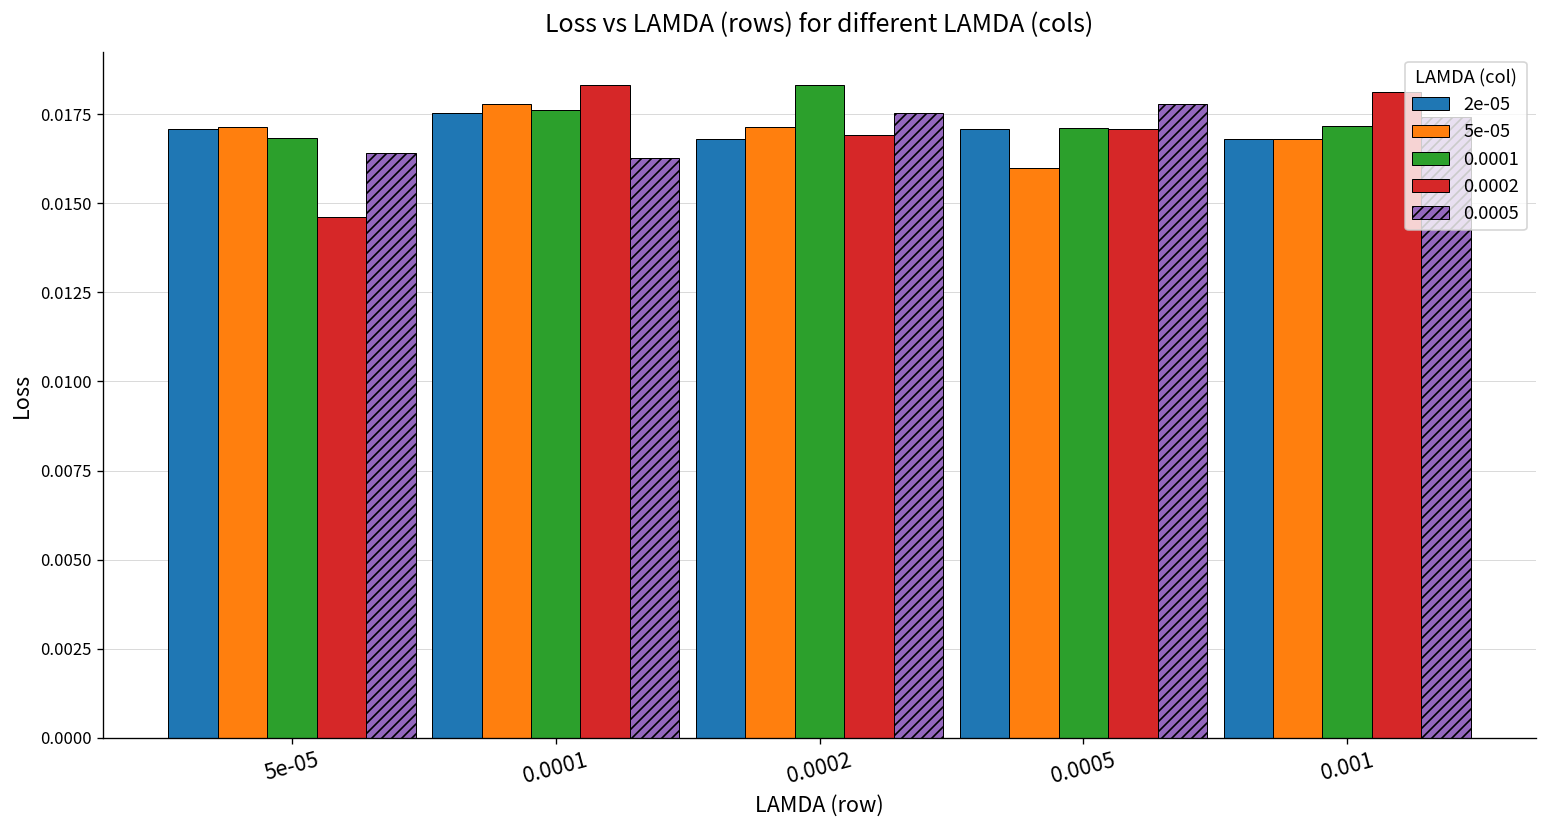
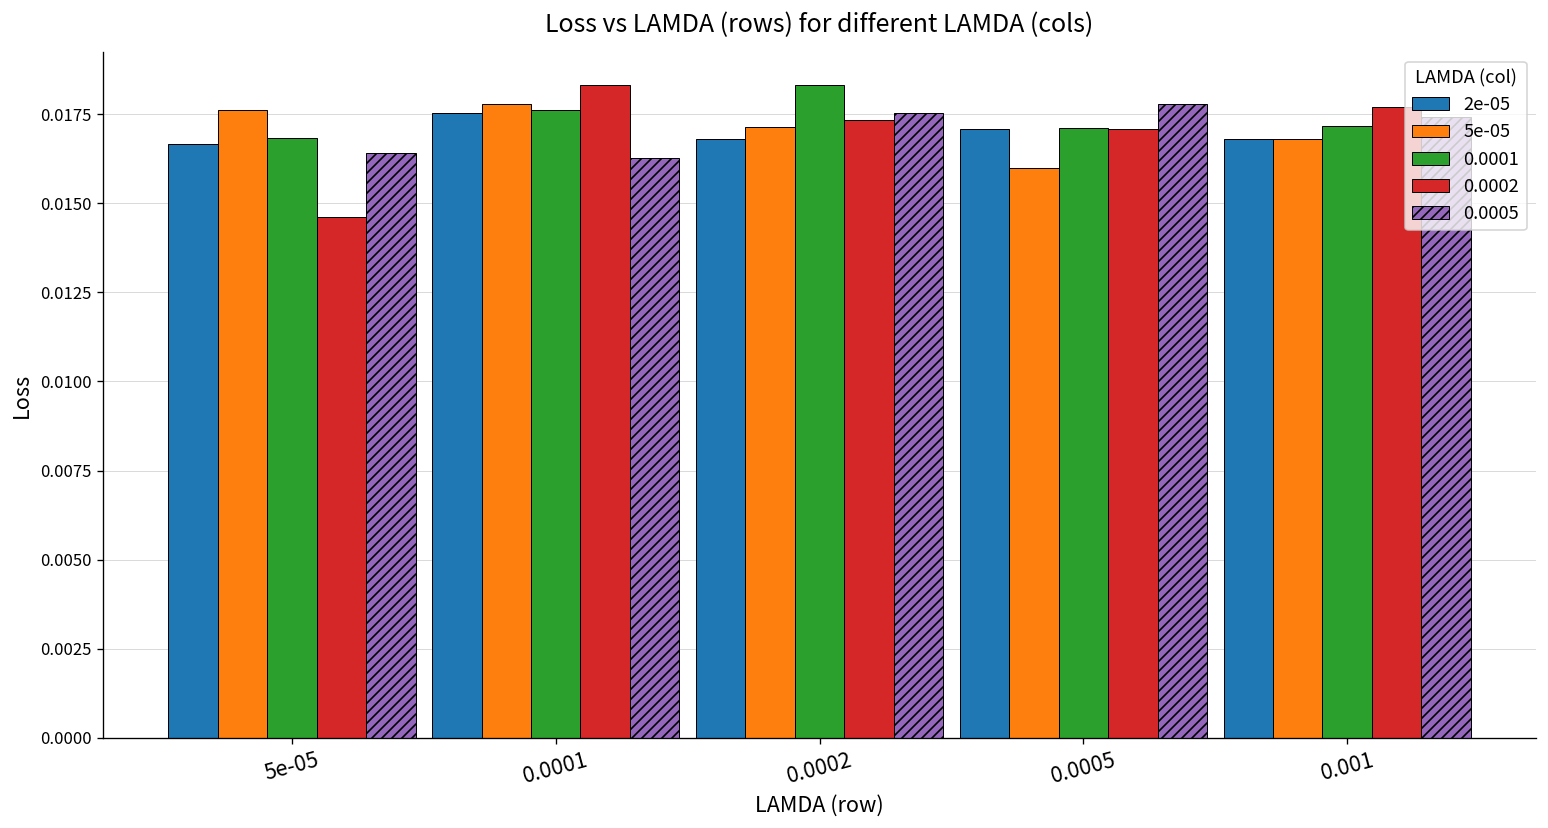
  {
    "2e-05": {
-     "5e-05": 0.0171,
+     "5e-05": 0.0167,
      "0.0001": 0.0175,
      "0.0002": 0.0168,
      "0.0005": 0.0171,
      "0.001": 0.0168
    },
    "5e-05": {
-     "5e-05": 0.0171,
+     "5e-05": 0.0176,
      "0.0001": 0.0178,
      "0.0002": 0.0171,
      "0.0005": 0.0160,
      "0.001": 0.0168
    },
    "0.0001": {
      "5e-05": 0.0168,
      "0.0001": 0.0176,
      "0.0002": 0.0183,
      "0.0005": 0.0171,
      "0.001": 0.0172
    },
    "0.0002": {
      "5e-05": 0.0146,
      "0.0001": 0.0183,
-     "0.0002": 0.0169,
+     "0.0002": 0.0173,
      "0.0005": 0.0171,
-     "0.001": 0.0181
+     "0.001": 0.0177
    },
    "0.0005": {
      "5e-05": 0.0164,
      "0.0001": 0.0163,
      "0.0002": 0.0175,
      "0.0005": 0.0178
    }
  }
